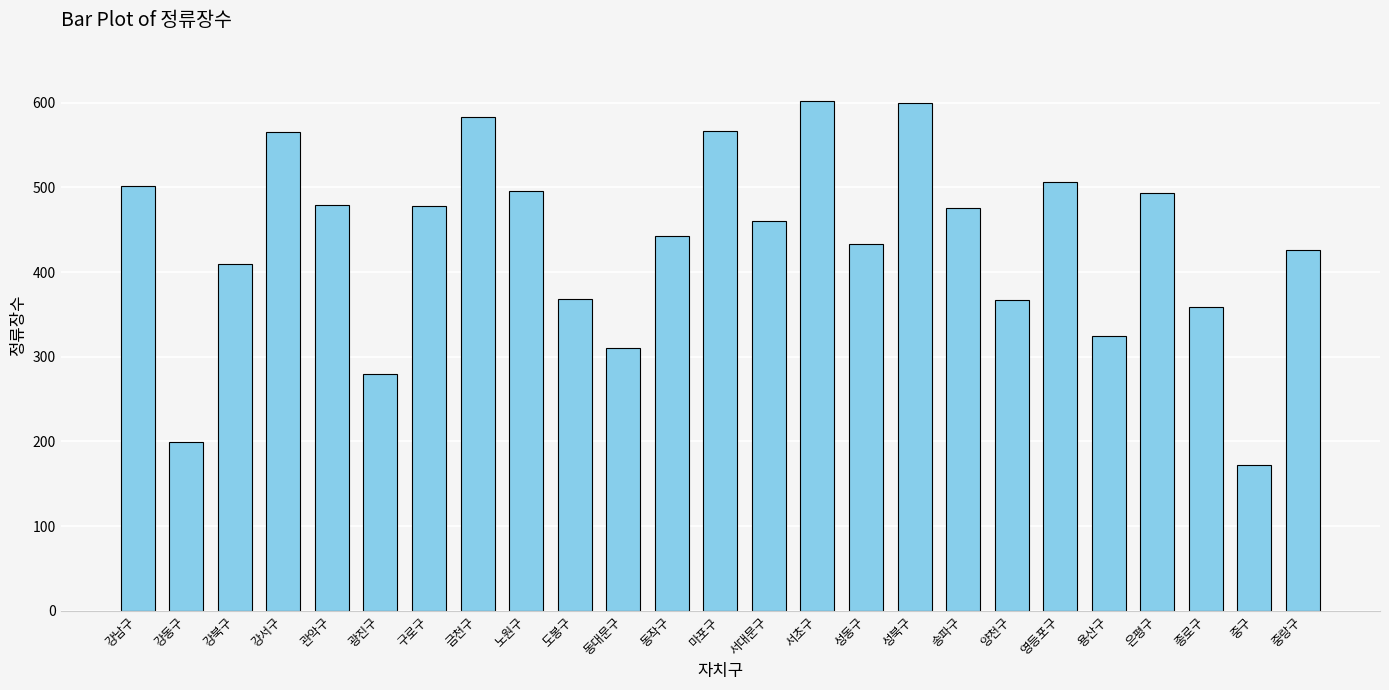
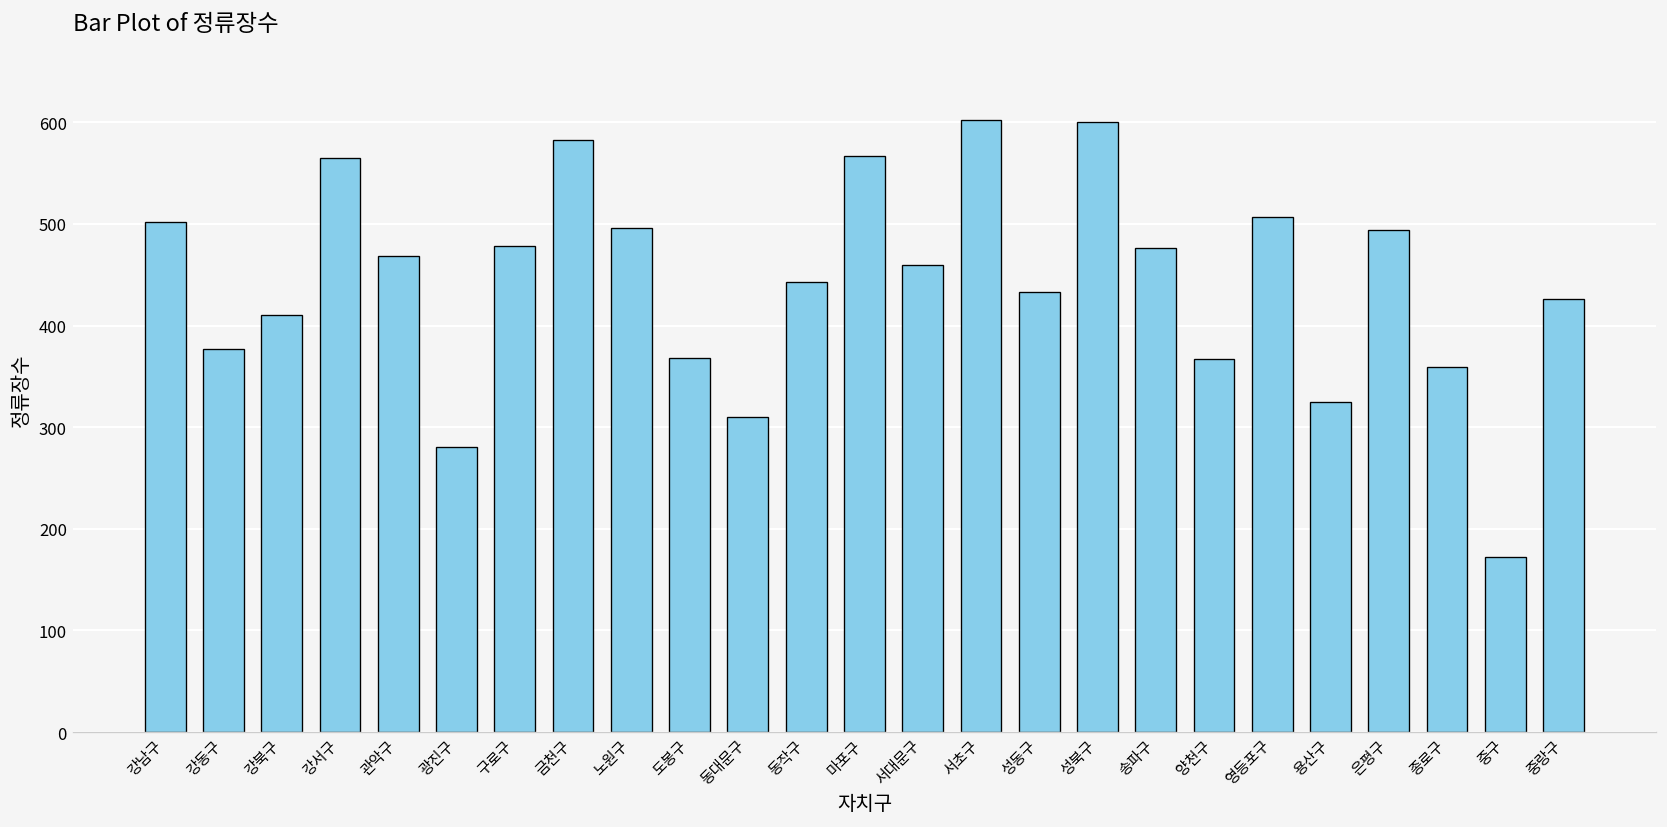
  {
    "강남구": 500,
-   "강동구": 200,
+   "강동구": 380,
    "강북구": 410,
    "강서구": 570,
-   "관악구": 480,
+   "관악구": 470,
    "광진구": 280,
    "구로구": 480,
    "금천구": 580,
    "노원구": 500,
    "도봉구": 370,
    "동대문구": 310,
    "동작구": 440,
    "마포구": 570,
    "서대문구": 460,
    "서초구": 600,
    "성동구": 430,
    "성북구": 600,
    "송파구": 480,
    "양천구": 370,
    "영등포구": 510,
    "용산구": 330,
    "은평구": 490,
    "종로구": 360,
    "중구": 170,
    "중랑구": 430
  }
